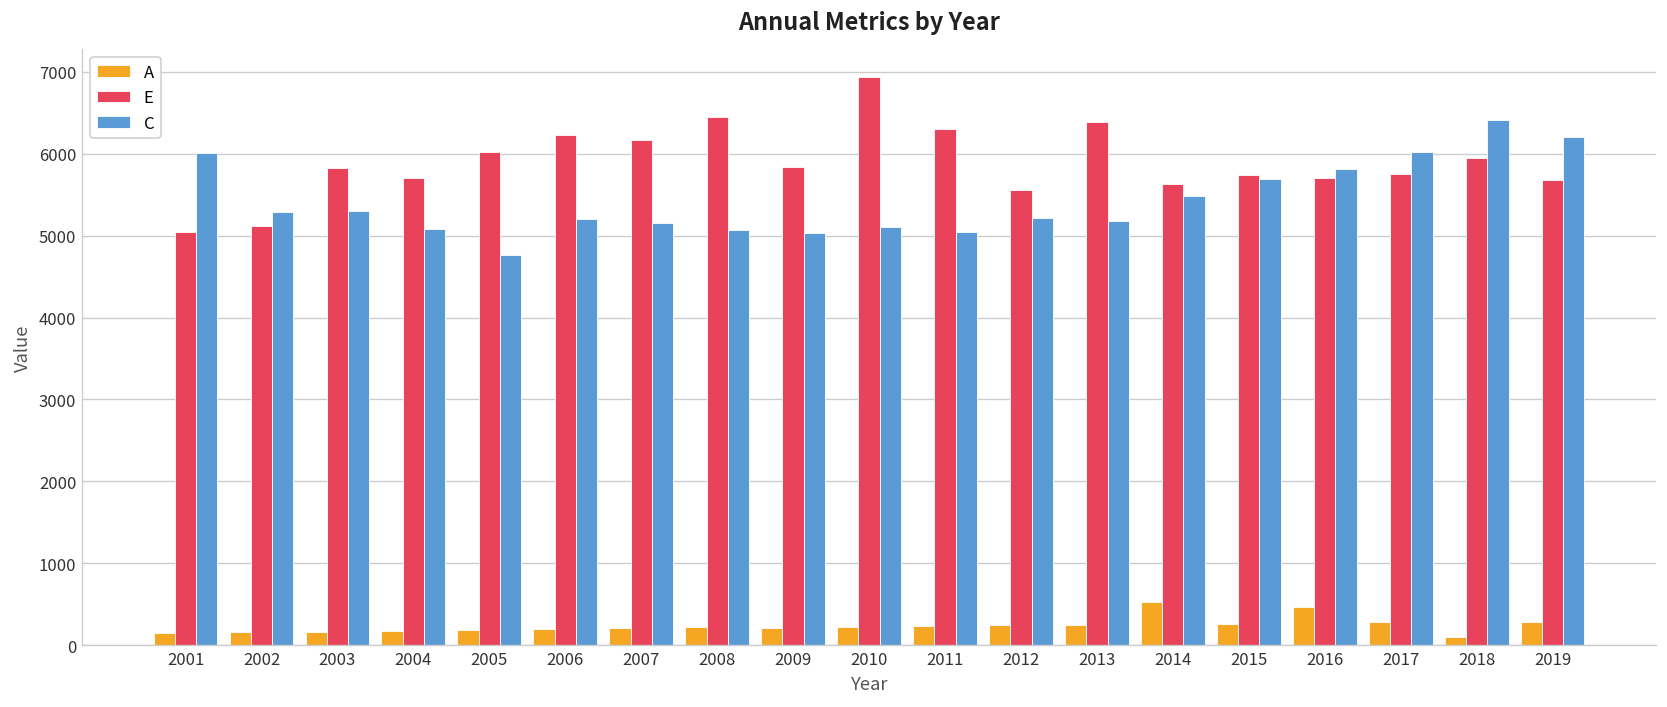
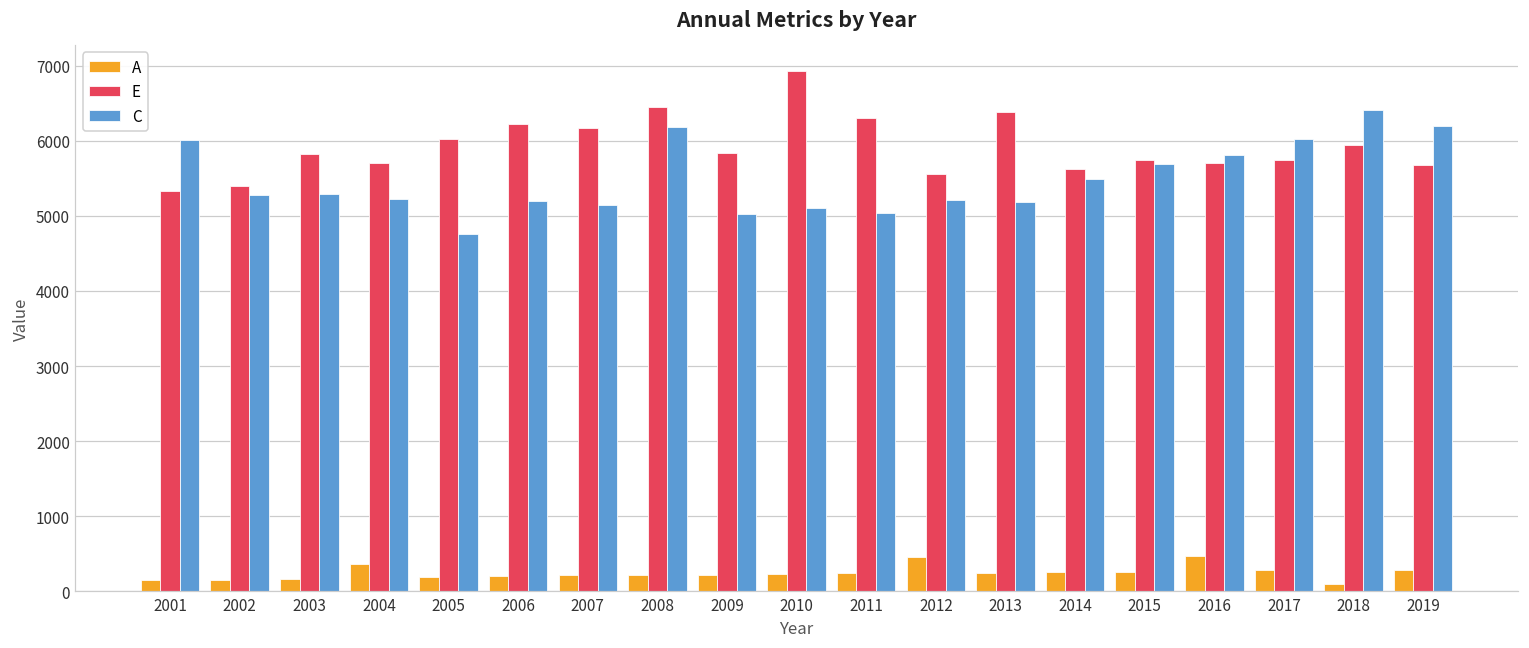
  {
    "A": {
      "2001": 200,
      "2002": 200,
      "2003": 200,
-     "2004": 200,
+     "2004": 400,
      "2005": 200,
      "2006": 200,
      "2007": 200,
      "2008": 200,
      "2009": 200,
      "2010": 200,
      "2011": 200,
-     "2012": 200,
+     "2012": 500,
      "2013": 300,
-     "2014": 500,
+     "2014": 300,
      "2015": 300,
      "2016": 500,
      "2017": 300,
      "2018": 100,
      "2019": 300
    },
    "E": {
-     "2001": 5000,
-     "2002": 5100,
+     "2001": 5300,
+     "2002": 5400,
      "2003": 5800,
      "2004": 5700,
      "2005": 6000,
      "2006": 6200,
      "2007": 6200,
      "2008": 6400,
      "2009": 5800,
      "2010": 6900,
      "2011": 6300,
      "2012": 5600,
      "2013": 6400,
      "2014": 5600,
      "2015": 5700,
      "2016": 5700,
      "2017": 5700,
      "2018": 5900,
      "2019": 5700
    },
    "C": {
      "2001": 6000,
      "2002": 5300,
      "2003": 5300,
-     "2004": 5100,
+     "2004": 5200,
      "2005": 4800,
      "2006": 5200,
      "2007": 5100,
-     "2008": 5100,
+     "2008": 6200,
      "2009": 5000,
      "2010": 5100,
      "2011": 5000,
      "2012": 5200,
      "2013": 5200,
      "2014": 5500,
      "2015": 5700,
      "2016": 5800,
      "2017": 6000,
      "2018": 6400,
      "2019": 6200
    }
  }
